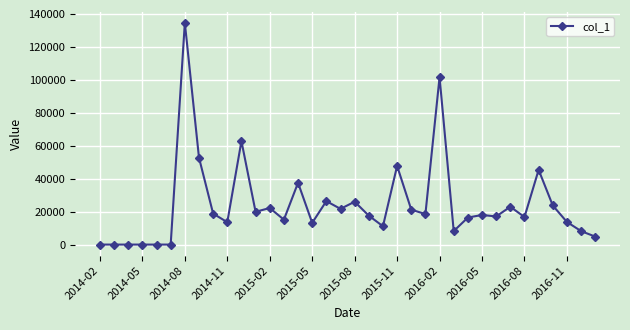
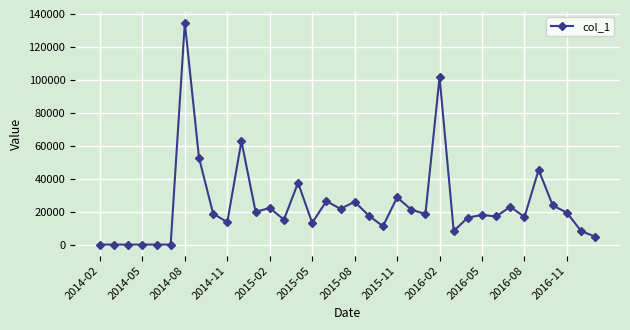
  {
    "2014-02": 0,
    "2014-05": 0,
    "2014-08": 135000,
    "2014-11": 14000,
    "2015-02": 22000,
    "2015-05": 13000,
    "2015-08": 26000,
-   "2015-11": 48000,
+   "2015-11": 29000,
    "2016-02": 102000,
    "2016-05": 18000,
    "2016-08": 17000,
-   "2016-11": 14000
+   "2016-11": 19000
  }
